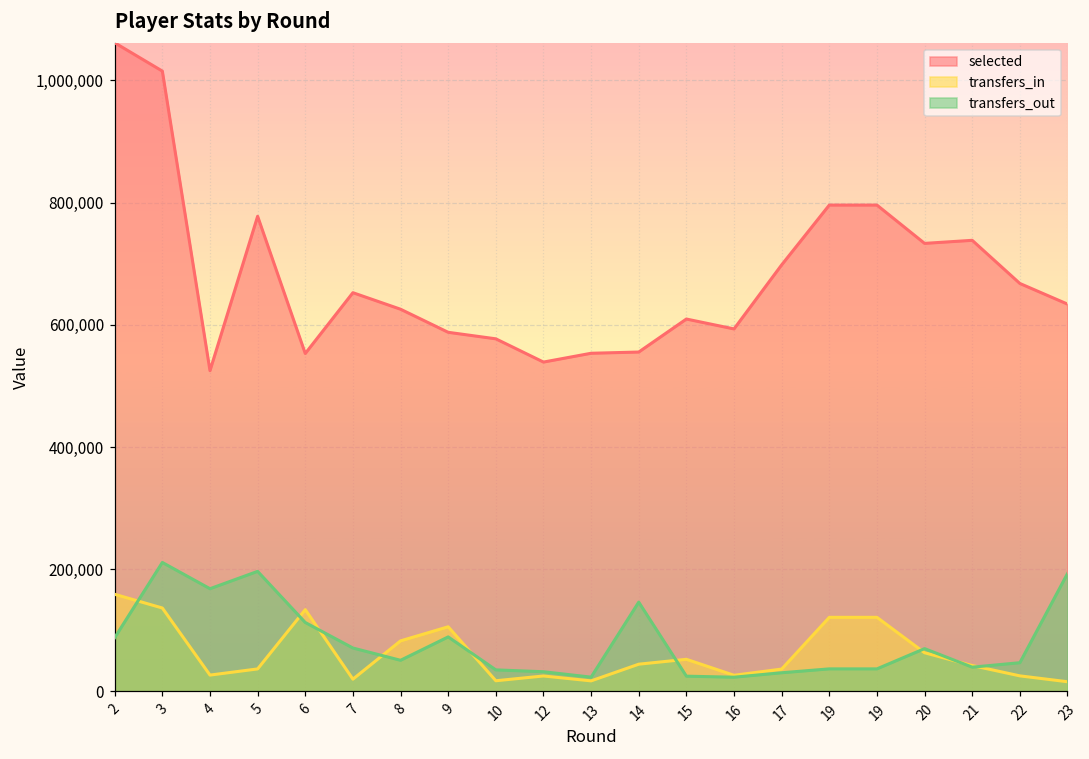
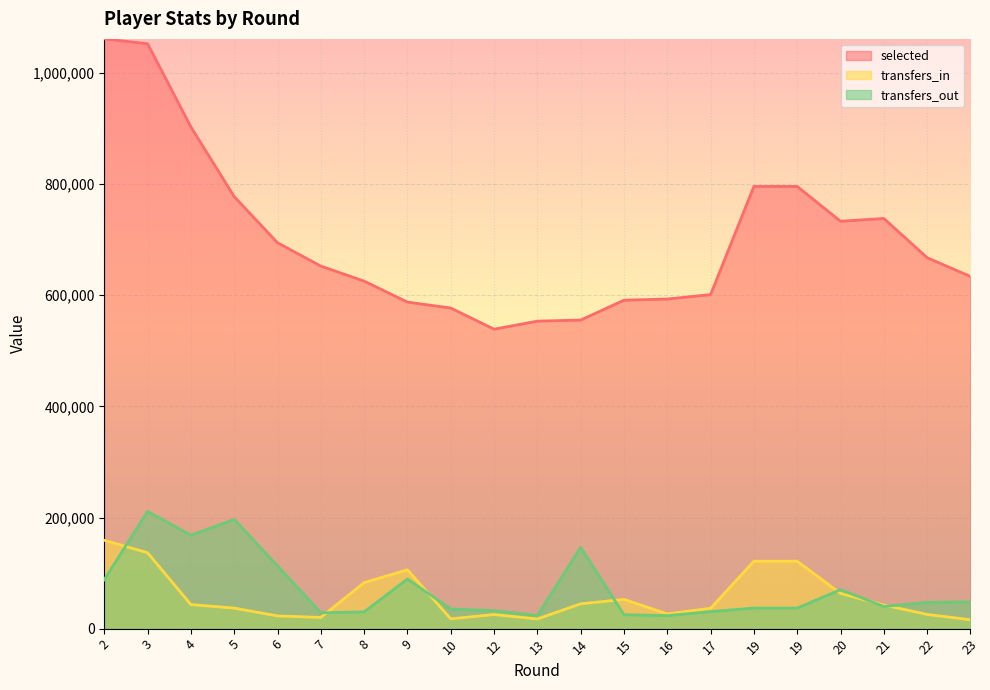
  {
    "selected": {
      "2": "1,060,000",
-     "3": "1,020,000",
-     "4": "520,000",
+     "3": "1,050,000",
+     "4": "900,000",
      "5": "780,000",
-     "6": "550,000",
+     "6": "690,000",
      "7": "650,000",
      "8": "630,000",
      "9": "590,000",
      "10": "580,000",
      "12": "540,000",
      "13": "550,000",
      "14": "560,000",
-     "15": "610,000",
+     "15": "590,000",
      "16": "590,000",
-     "17": "700,000",
+     "17": "600,000",
      "20": "730,000",
      "21": "740,000",
      "22": "670,000",
      "23": "630,000"
    },
    "transfers_in": {
      "2": "160,000",
      "3": "140,000",
-     "4": "30,000",
+     "4": "40,000",
      "5": "40,000",
-     "6": "130,000",
+     "6": "20,000",
      "7": "20,000",
      "8": "80,000",
      "9": "110,000",
      "10": "20,000",
      "12": "30,000",
      "13": "20,000",
      "14": "40,000",
      "15": "50,000",
      "17": "40,000",
      "20": "60,000",
      "22": "30,000",
      "23": "20,000"
    },
    "transfers_out": {
      "2": "90,000",
      "3": "210,000",
      "4": "170,000",
      "5": "200,000",
      "6": "110,000",
-     "7": "70,000",
-     "8": "50,000",
+     "7": "30,000",
+     "8": "30,000",
      "9": "90,000",
      "10": "40,000",
      "12": "30,000",
      "13": "20,000",
      "14": "150,000",
      "15": "30,000",
      "17": "30,000",
      "20": "70,000",
      "22": "50,000",
-     "23": "190,000"
+     "23": "50,000"
    }
  }
